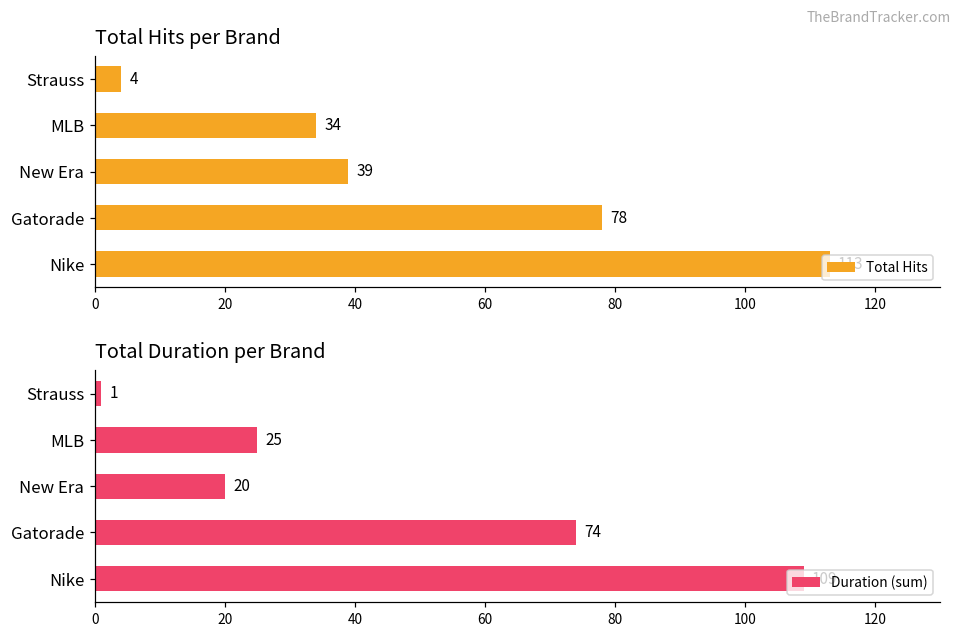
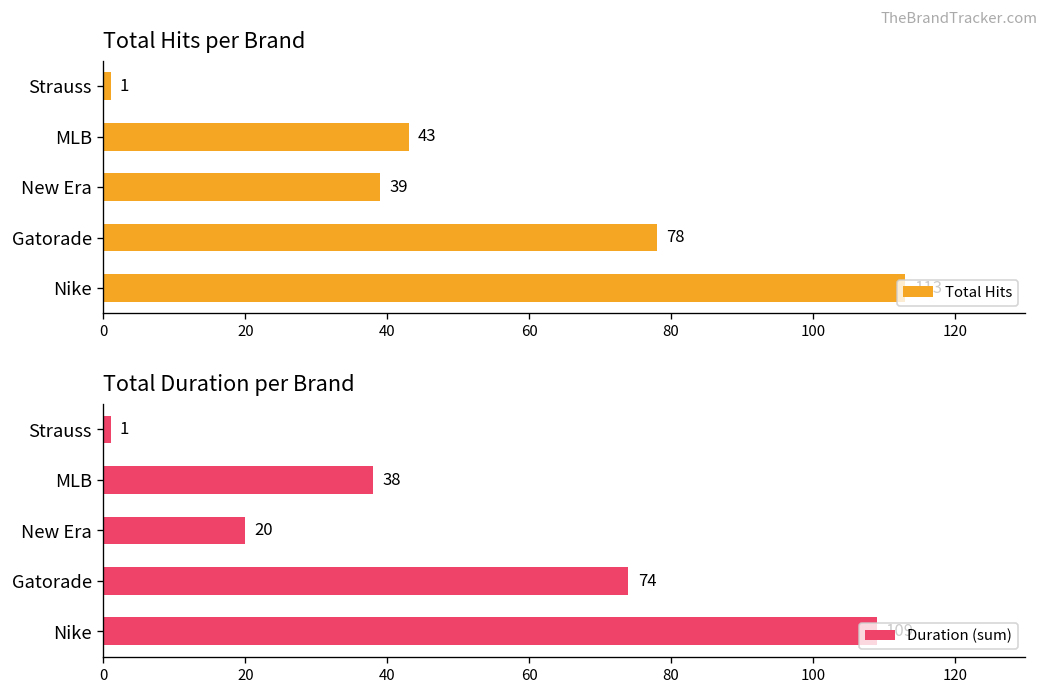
  {
    "Total Hits per Brand": {
-     "Strauss": 4,
-     "MLB": 34,
+     "Strauss": 1,
+     "MLB": 43,
      "New Era": 39,
      "Gatorade": 78
    },
    "Total Duration per Brand": {
      "Strauss": 1,
-     "MLB": 25,
+     "MLB": 38,
      "New Era": 20,
      "Gatorade": 74
    }
  }
